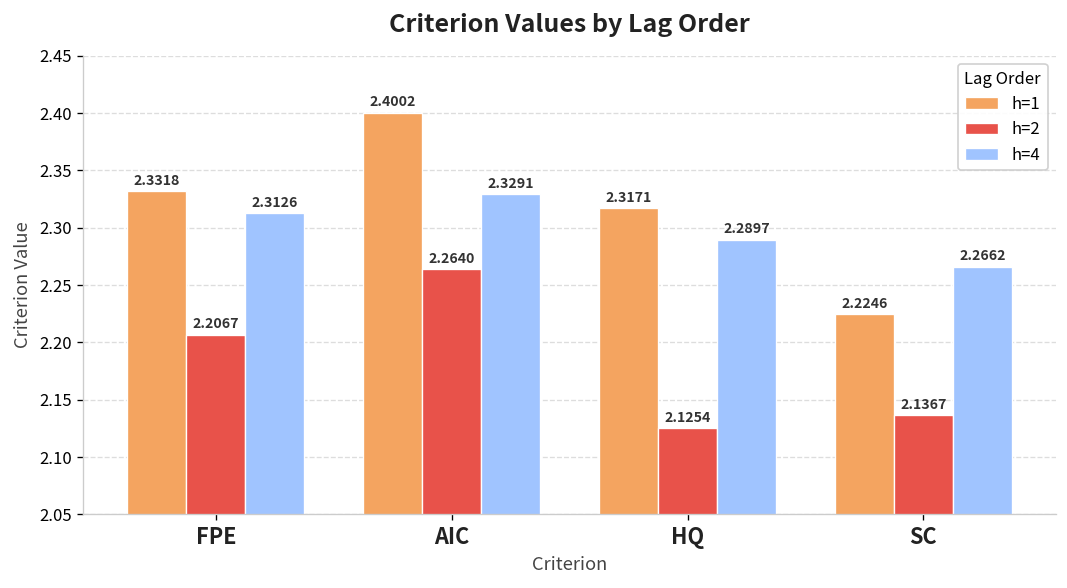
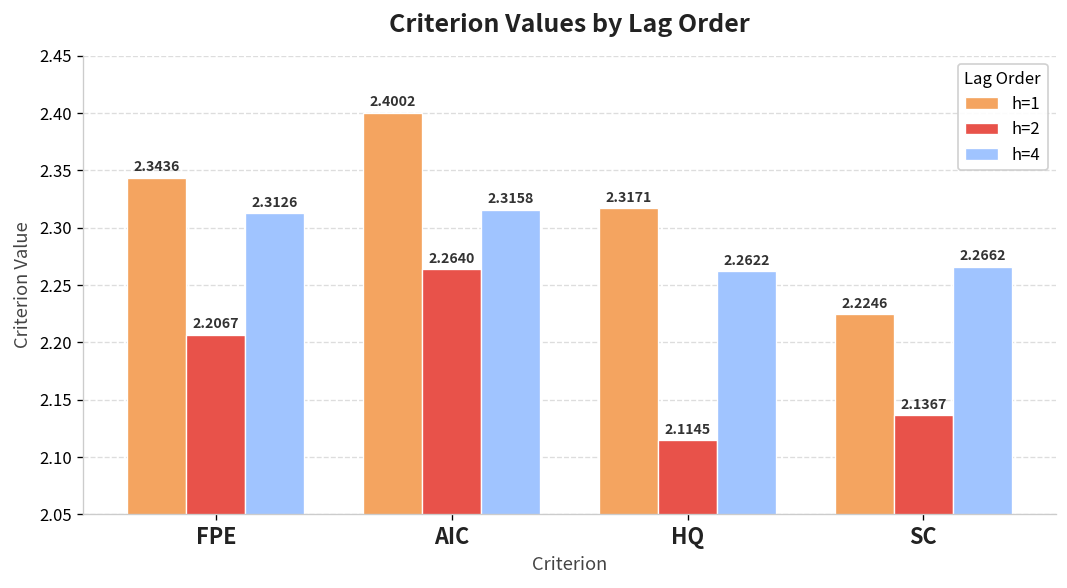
  {
    "h=1": {
-     "FPE": 2.3318,
+     "FPE": 2.3436,
      "AIC": 2.4002,
      "HQ": 2.3171,
      "SC": 2.2246
    },
    "h=2": {
      "FPE": 2.2067,
      "AIC": 2.2640,
-     "HQ": 2.1254,
+     "HQ": 2.1145,
      "SC": 2.1367
    },
    "h=4": {
      "FPE": 2.3126,
-     "AIC": 2.3291,
-     "HQ": 2.2897,
+     "AIC": 2.3158,
+     "HQ": 2.2622,
      "SC": 2.2662
    }
  }
